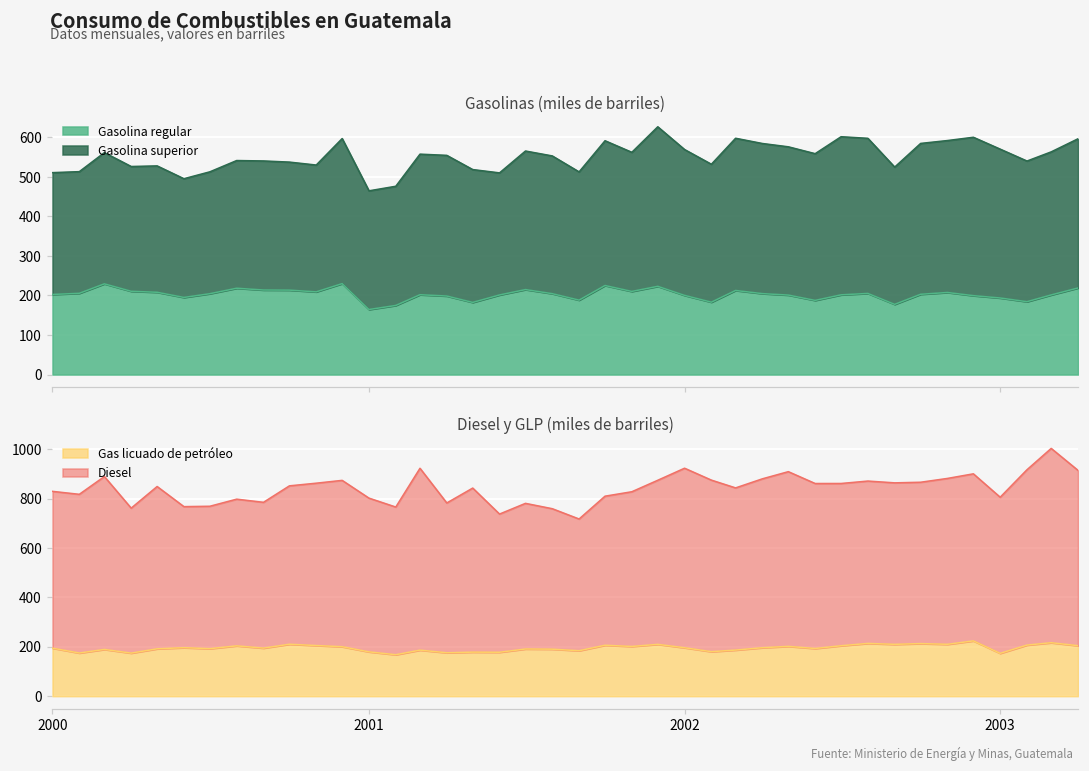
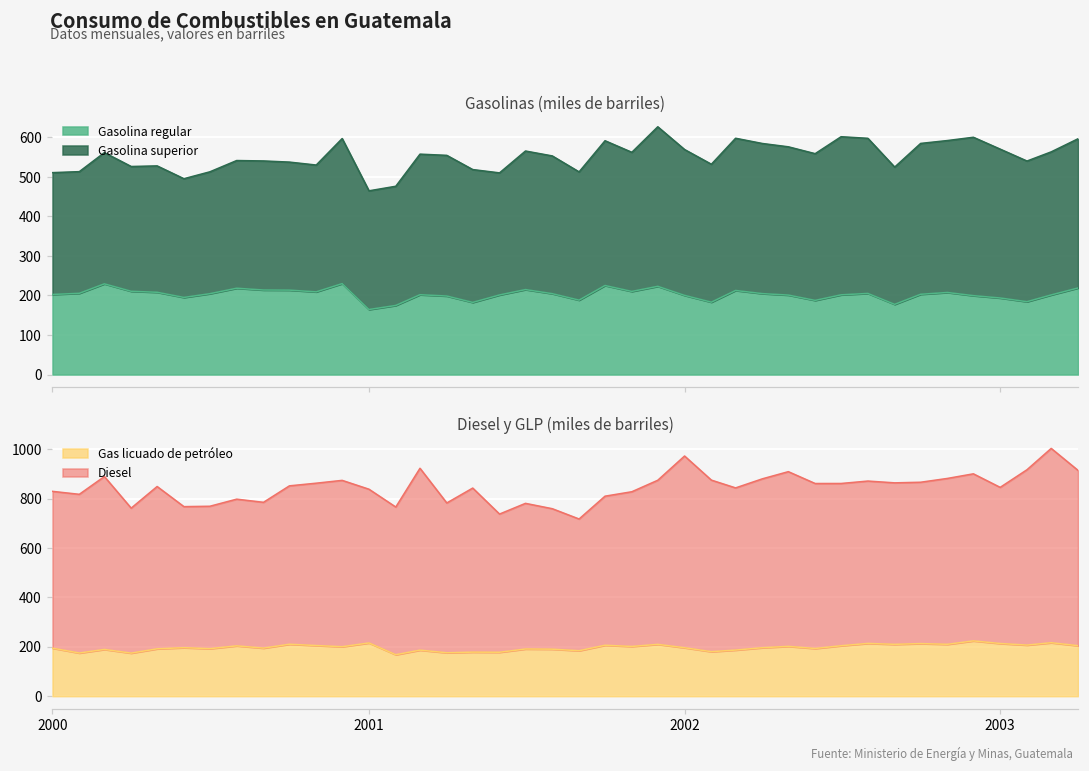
  {
    "Diesel y GLP (miles de barriles)": {
      "Gas licuado de petróleo": {
        "2000": 190,
-       "2001": 180,
+       "2001": 220,
        "2002": 200,
-       "2003": 170
+       "2003": 210
      },
      "Diesel": {
        "2000": 630,
        "2001": 620,
-       "2002": 730,
+       "2002": 780,
        "2003": 630
      }
    }
  }
